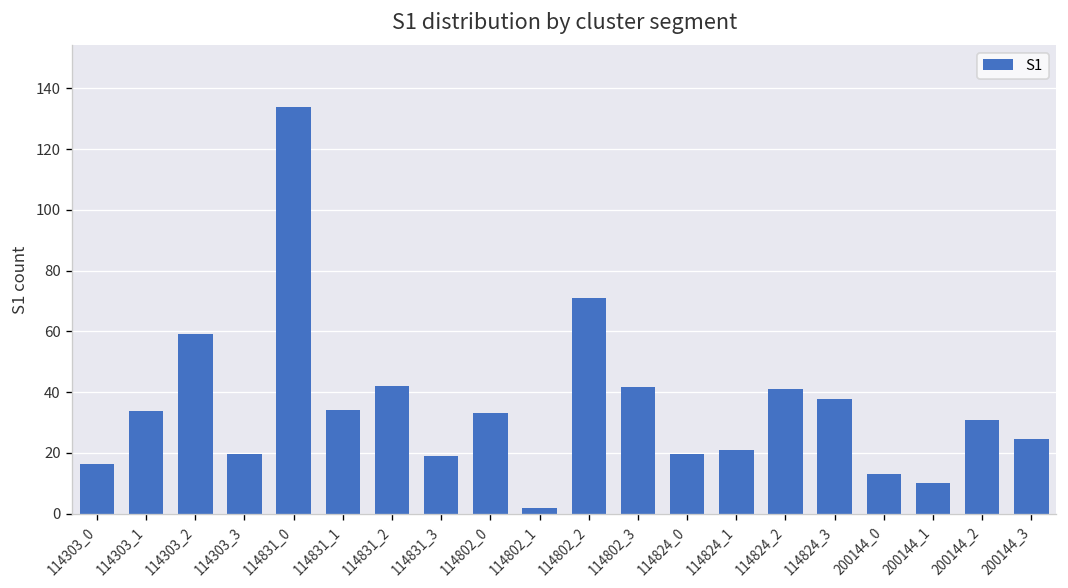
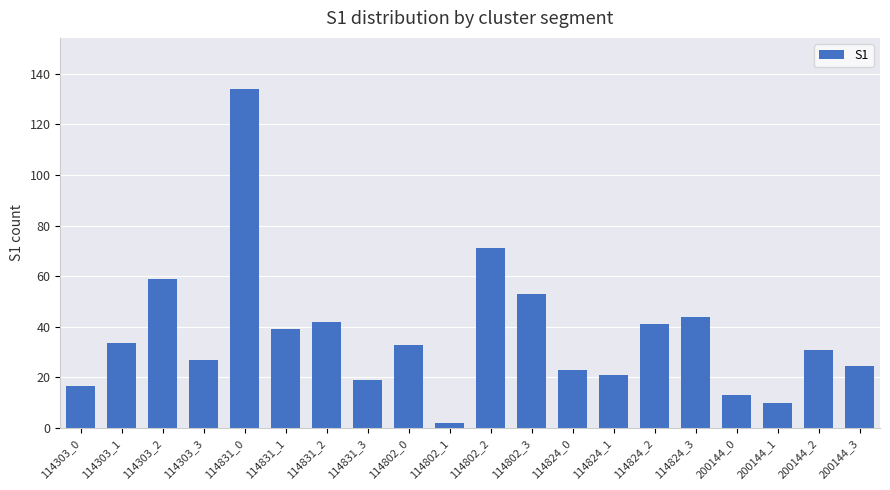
  {
    "114303_0": 17,
    "114303_1": 34,
    "114303_2": 59,
-   "114303_3": 20,
+   "114303_3": 27,
    "114831_0": 134,
-   "114831_1": 34,
+   "114831_1": 39,
    "114831_2": 42,
    "114831_3": 19,
    "114802_0": 33,
    "114802_1": 2,
    "114802_2": 71,
-   "114802_3": 42,
-   "114824_0": 20,
+   "114802_3": 53,
+   "114824_0": 23,
    "114824_1": 21,
    "114824_2": 41,
-   "114824_3": 38,
+   "114824_3": 44,
    "200144_0": 13,
    "200144_1": 10,
    "200144_2": 31,
    "200144_3": 25
  }
